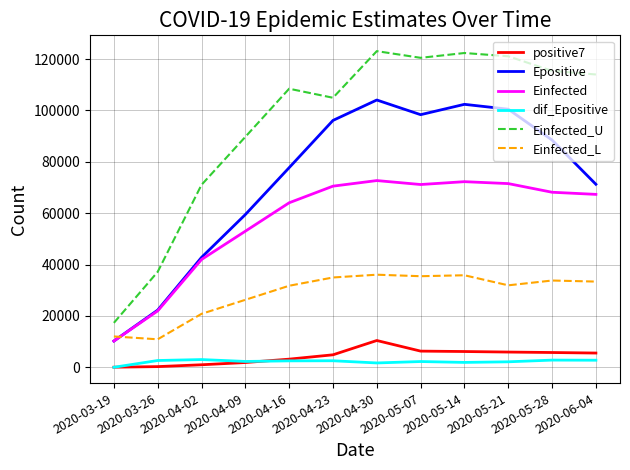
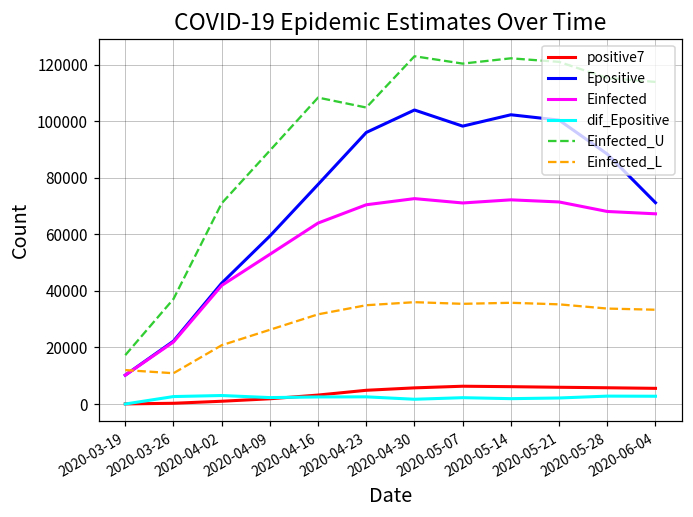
  {
    "positive7": {
      "2020-03-26": 0,
      "2020-04-02": 1000,
      "2020-04-23": 5000,
-     "2020-04-30": 10000,
+     "2020-04-30": 6000,
      "2020-05-07": 6000,
      "2020-05-14": 6000,
      "2020-05-21": 6000,
      "2020-05-28": 6000,
      "2020-06-04": 6000
    },
    "Epositive": {
      "2020-04-09": 59000,
      "2020-04-16": 78000,
      "2020-04-23": 96000,
      "2020-04-30": 104000,
      "2020-05-07": 98000,
      "2020-05-14": 102000,
      "2020-06-04": 71000
    },
    "Einfected": {
      "2020-04-09": 53000,
      "2020-04-16": 64000,
      "2020-04-23": 71000,
      "2020-04-30": 73000,
      "2020-05-07": 71000,
      "2020-05-14": 72000,
      "2020-05-21": 72000,
      "2020-05-28": 68000,
      "2020-06-04": 67000
    },
    "dif_Epositive": {
      "2020-03-26": 3000,
      "2020-04-02": 3000,
      "2020-04-23": 3000,
      "2020-04-30": 2000,
      "2020-05-07": 2000,
      "2020-05-14": 2000,
      "2020-05-21": 2000,
      "2020-05-28": 3000,
      "2020-06-04": 3000
    },
    "Einfected_U": {
      "2020-03-19": 17000,
      "2020-03-26": 37000,
      "2020-04-02": 71000,
      "2020-04-09": 90000,
      "2020-04-16": 108000,
      "2020-04-23": 105000,
      "2020-04-30": 123000,
      "2020-05-07": 120000,
      "2020-05-14": 122000
    },
    "Einfected_L": {
      "2020-03-19": 12000,
      "2020-03-26": 11000,
      "2020-04-02": 21000,
      "2020-04-09": 26000,
      "2020-04-16": 32000,
      "2020-04-23": 35000,
      "2020-04-30": 36000,
      "2020-05-07": 35000,
      "2020-05-14": 36000,
-     "2020-05-21": 32000,
+     "2020-05-21": 35000,
      "2020-05-28": 34000,
      "2020-06-04": 33000
    }
  }
